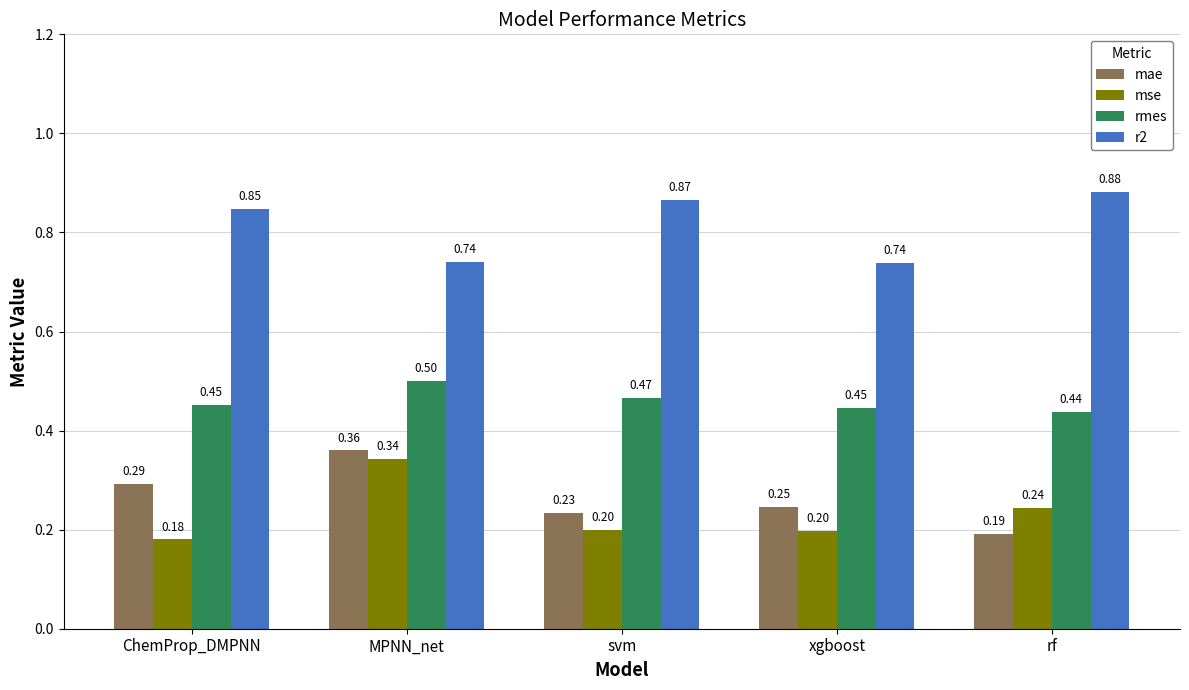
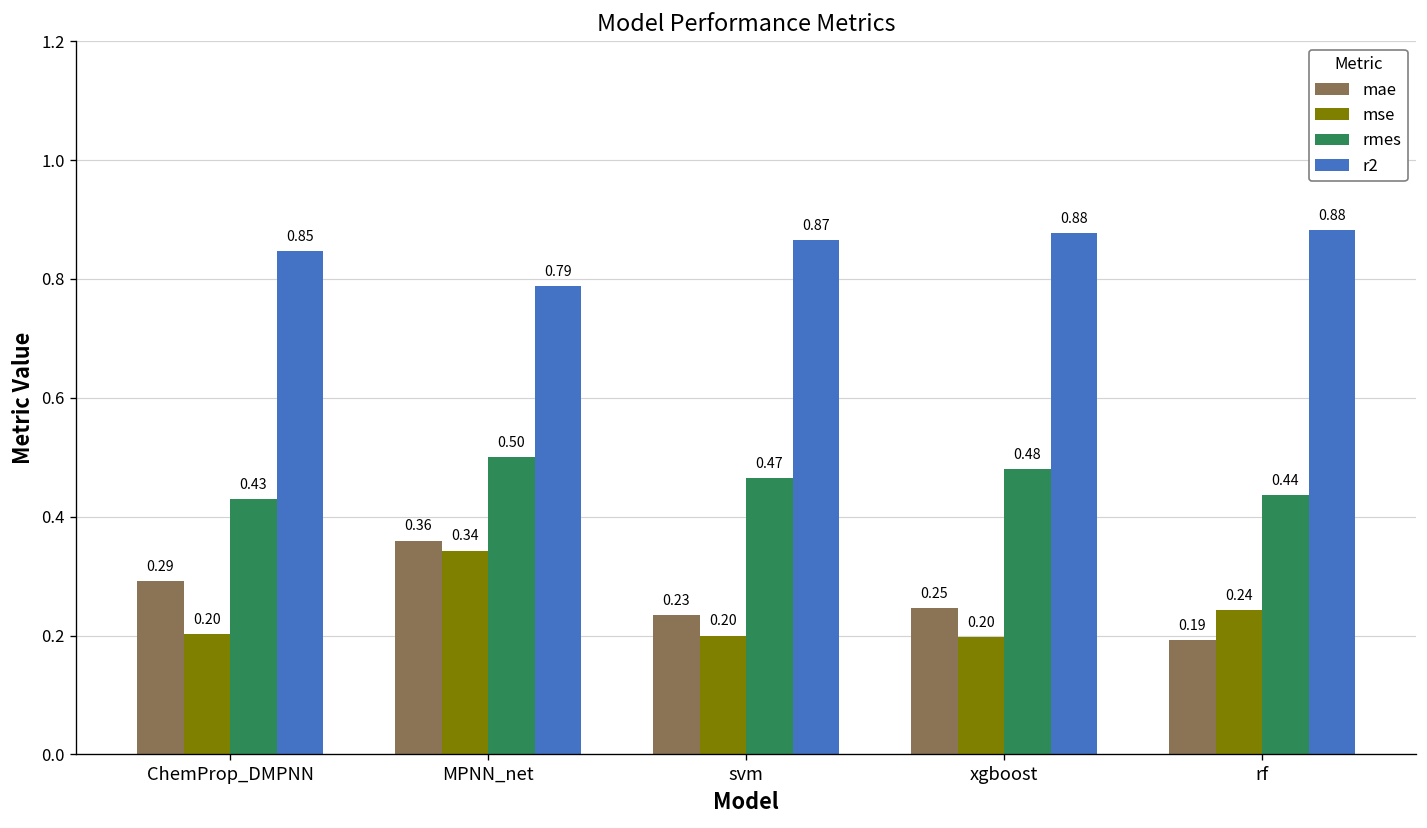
  {
    "mae": {
      "ChemProp_DMPNN": 0.29,
      "MPNN_net": 0.36,
      "svm": 0.23,
      "xgboost": 0.25,
      "rf": 0.19
    },
    "mse": {
-     "ChemProp_DMPNN": 0.18,
+     "ChemProp_DMPNN": 0.20,
      "MPNN_net": 0.34,
      "svm": 0.20,
      "xgboost": 0.20,
      "rf": 0.24
    },
    "rmes": {
-     "ChemProp_DMPNN": 0.45,
+     "ChemProp_DMPNN": 0.43,
      "MPNN_net": 0.50,
      "svm": 0.47,
-     "xgboost": 0.45,
+     "xgboost": 0.48,
      "rf": 0.44
    },
    "r2": {
      "ChemProp_DMPNN": 0.85,
-     "MPNN_net": 0.74,
+     "MPNN_net": 0.79,
      "svm": 0.87,
-     "xgboost": 0.74,
+     "xgboost": 0.88,
      "rf": 0.88
    }
  }
